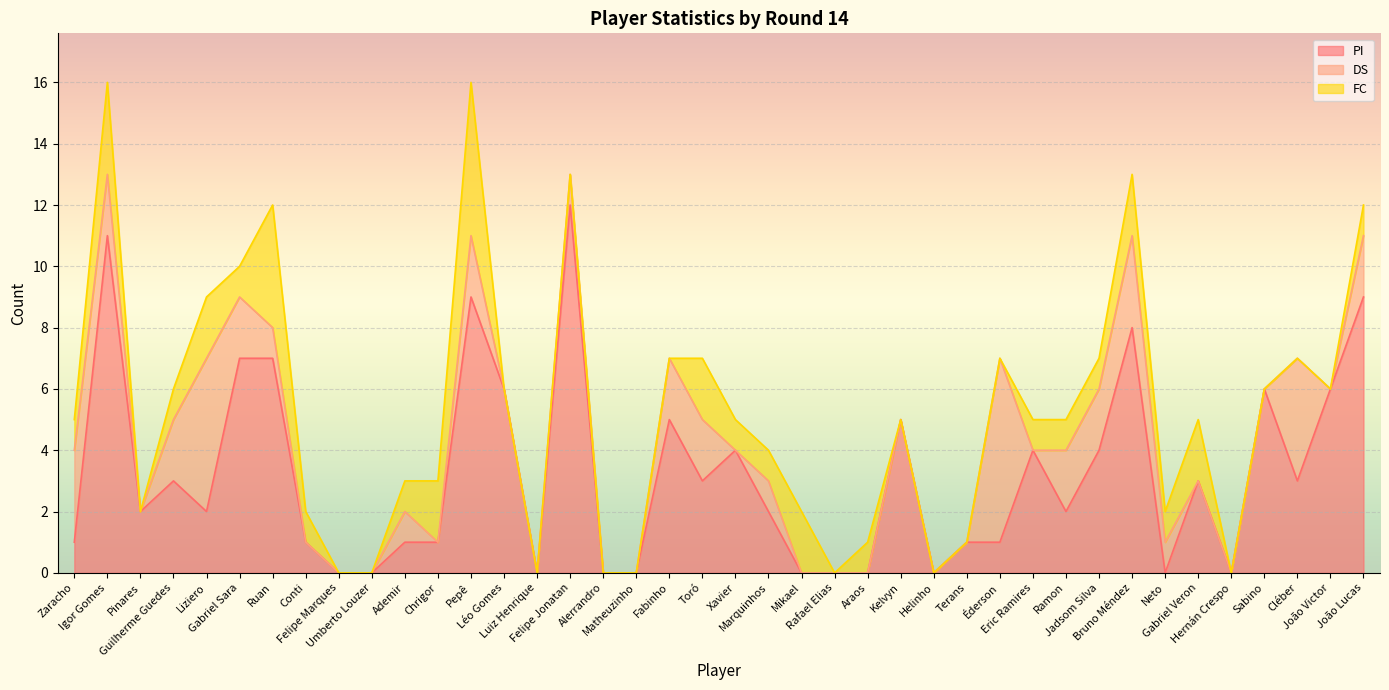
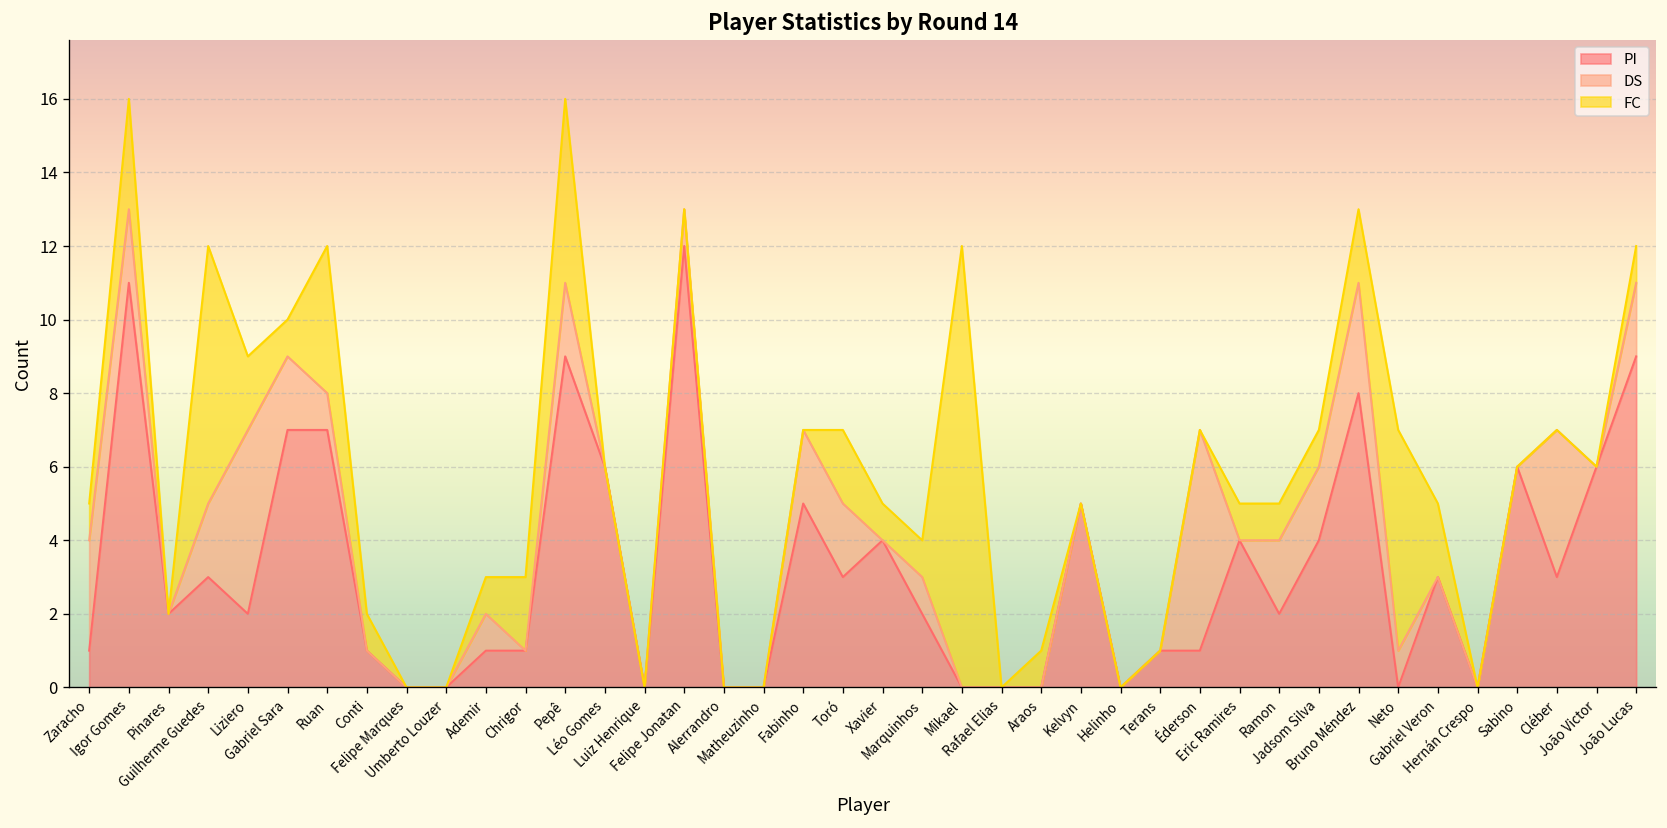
  {
    "FC": {
      "Zaracho": 1,
      "Igor Gomes": 3,
-     "Guilherme Guedes": 1,
+     "Guilherme Guedes": 7,
      "Liziero": 2,
      "Gabriel Sara": 1,
      "Ruan": 4,
      "Conti": 1,
      "Ademir": 1,
      "Chrigor": 2,
      "Pepê": 5,
      "Toró": 2,
      "Xavier": 1,
      "Marquinhos": 1,
-     "Mikael": 2,
+     "Mikael": 12,
      "Araos": 1,
      "Eric Ramires": 1,
      "Ramon": 1,
      "Jadsom Silva": 1,
      "Bruno Méndez": 2,
-     "Neto": 1,
+     "Neto": 6,
      "Gabriel Veron": 2,
      "João Lucas": 1
    }
  }
